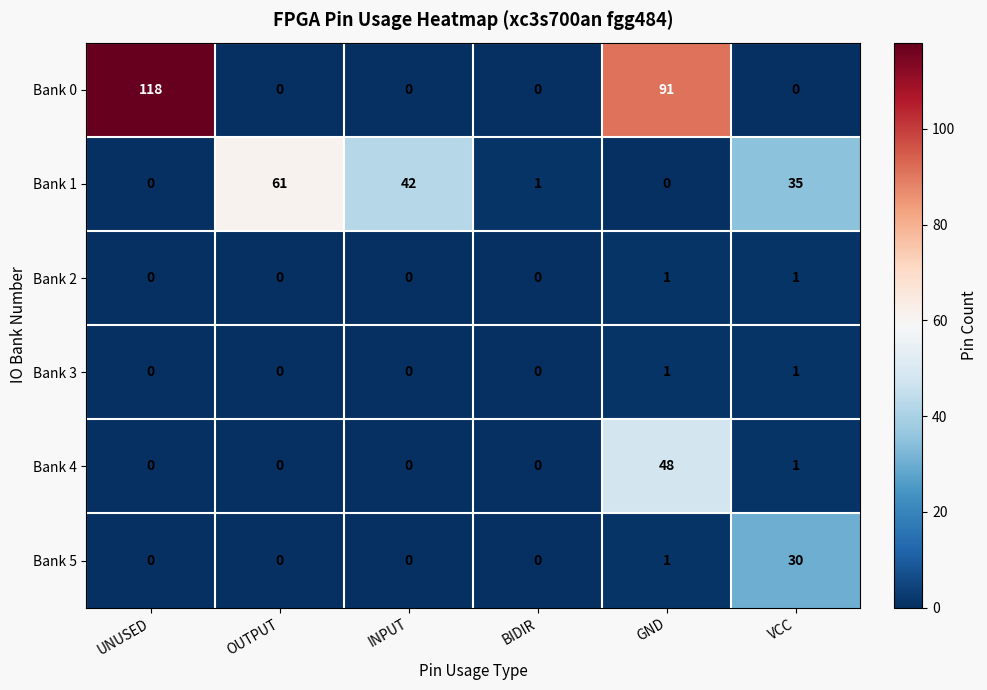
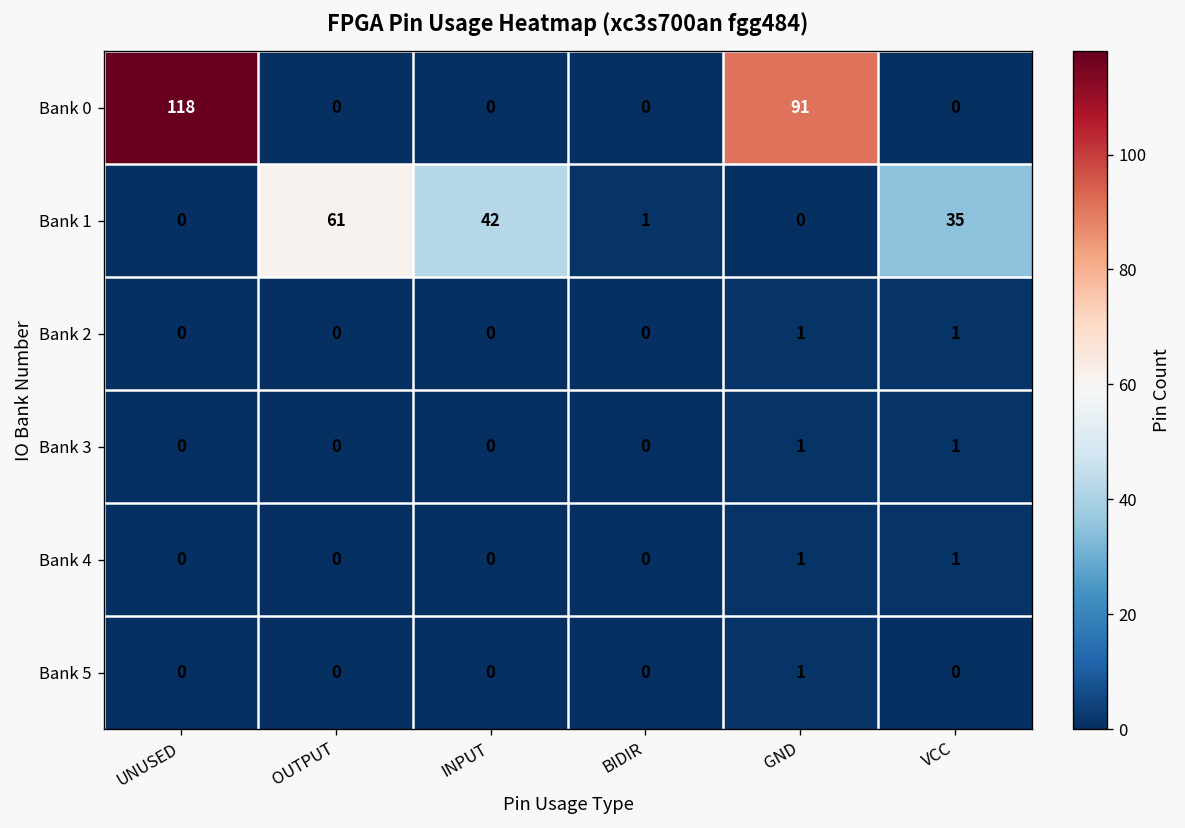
  {
    "Bank 0": {
      "UNUSED": 118,
      "OUTPUT": 0,
      "INPUT": 0,
      "BIDIR": 0,
      "GND": 91,
      "VCC": 0
    },
    "Bank 1": {
      "UNUSED": 0,
      "OUTPUT": 61,
      "INPUT": 42,
      "BIDIR": 1,
      "GND": 0,
      "VCC": 35
    },
    "Bank 2": {
      "UNUSED": 0,
      "OUTPUT": 0,
      "INPUT": 0,
      "BIDIR": 0,
      "GND": 1,
      "VCC": 1
    },
    "Bank 3": {
      "UNUSED": 0,
      "OUTPUT": 0,
      "INPUT": 0,
      "BIDIR": 0,
      "GND": 1,
      "VCC": 1
    },
    "Bank 4": {
      "UNUSED": 0,
      "OUTPUT": 0,
      "INPUT": 0,
      "BIDIR": 0,
-     "GND": 48,
+     "GND": 1,
      "VCC": 1
    },
    "Bank 5": {
      "UNUSED": 0,
      "OUTPUT": 0,
      "INPUT": 0,
      "BIDIR": 0,
      "GND": 1,
-     "VCC": 30
+     "VCC": 0
    }
  }
